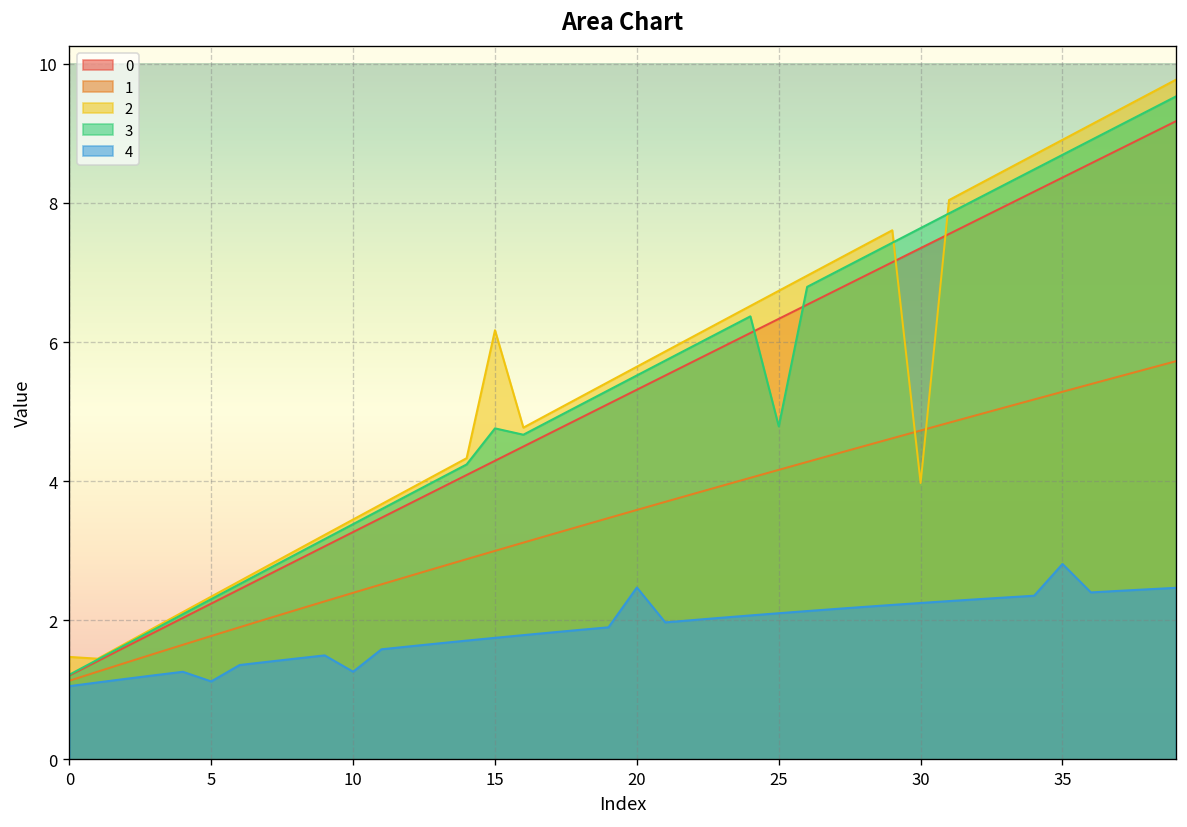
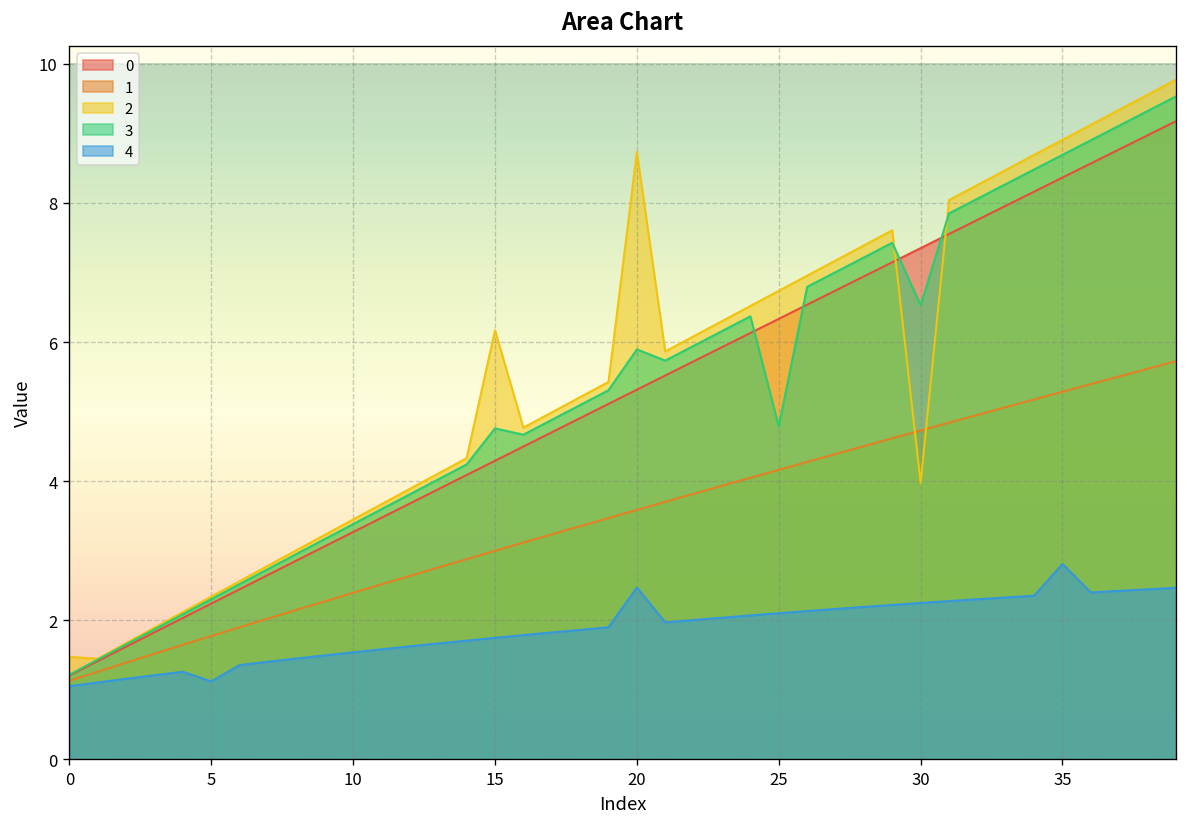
  {
    "2": {
      "0": 1.5,
      "10": 3.4,
      "15": 6.2,
-     "20": 5.6,
+     "20": 8.7,
      "25": 6.7,
      "30": 4.0,
      "35": 8.9
    },
    "3": {
      "10": 3.4,
      "15": 4.8,
-     "20": 5.5,
+     "20": 5.9,
      "25": 4.8,
-     "30": 7.6,
+     "30": 6.5,
      "35": 8.7
    },
    "4": {
      "0": 1.1,
      "5": 1.1,
-     "10": 1.3,
+     "10": 1.5,
      "15": 1.7,
      "20": 2.5,
      "25": 2.1,
      "30": 2.3,
      "35": 2.8
    }
  }
